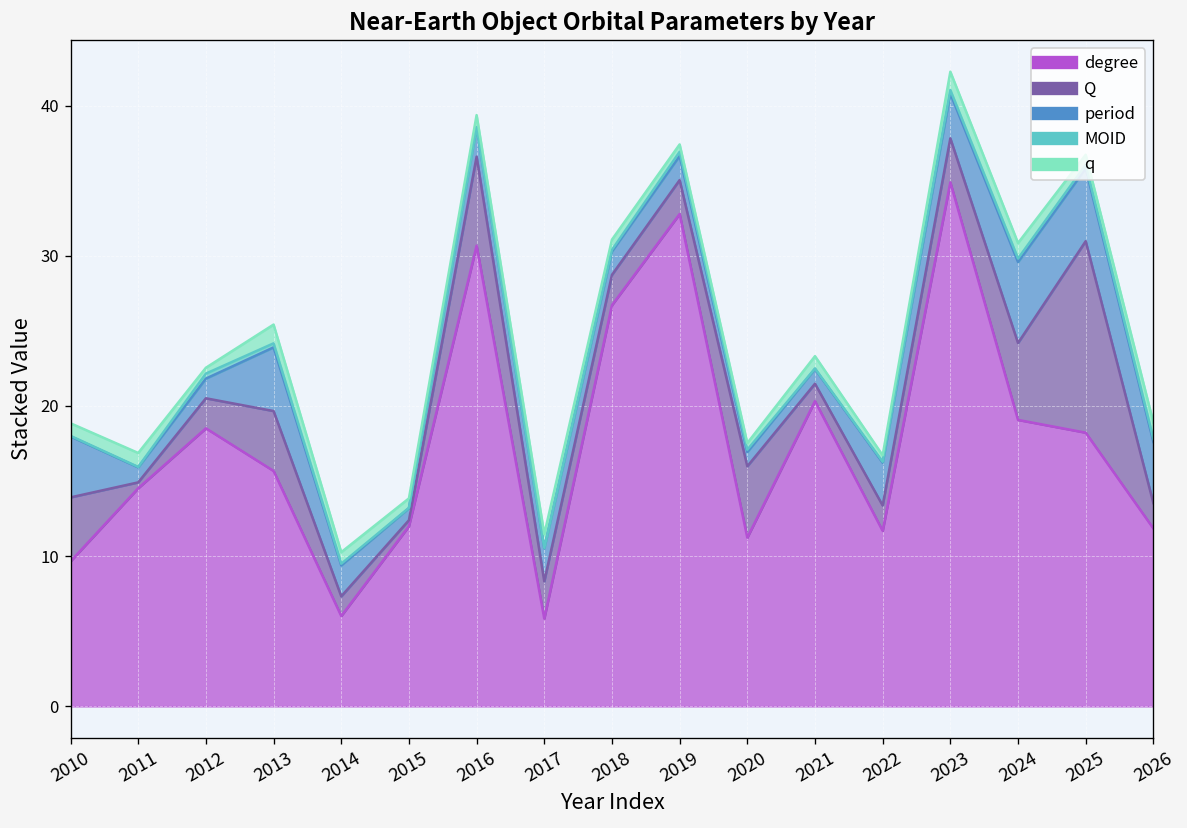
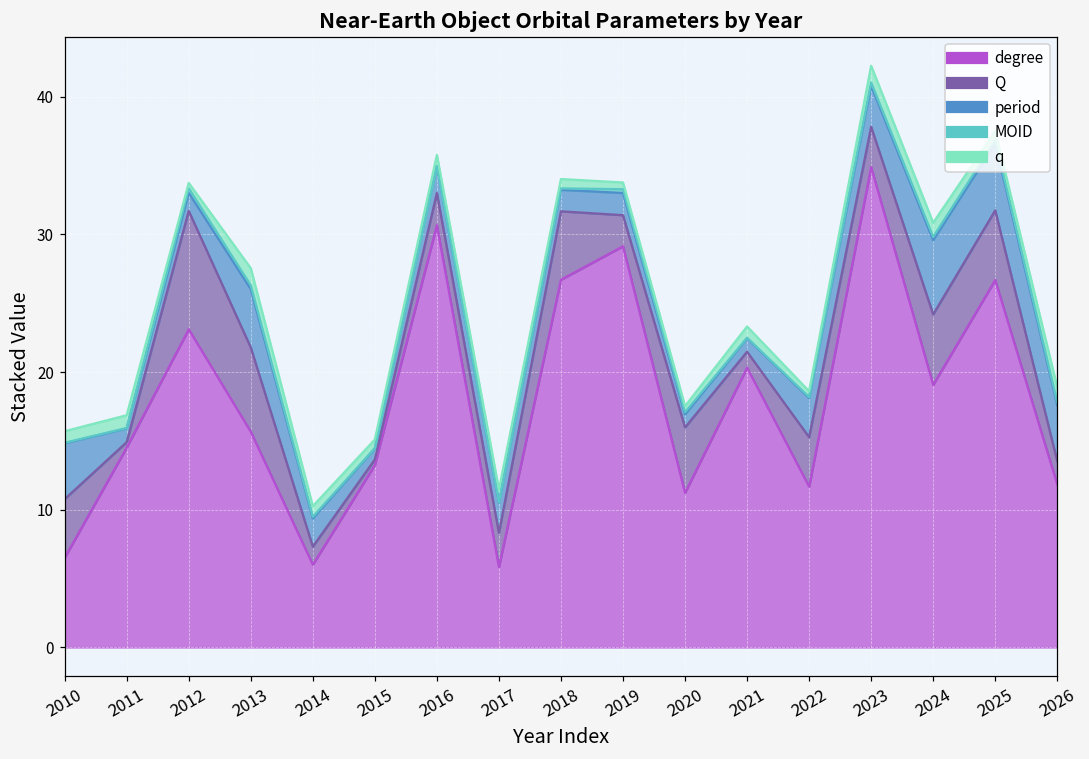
  {
    "degree": {
-     "2010": 9.7,
+     "2010": 6.5,
      "2011": 14.5,
-     "2012": 18.5,
+     "2012": 23.1,
      "2013": 15.7,
      "2014": 6.0,
-     "2015": 12.0,
+     "2015": 13.3,
      "2016": 30.7,
      "2017": 5.8,
      "2018": 26.7,
-     "2019": 32.8,
+     "2019": 29.1,
      "2020": 11.2,
      "2021": 20.3,
      "2022": 11.7,
      "2023": 34.9,
      "2024": 19.1,
-     "2025": 18.2,
+     "2025": 26.7,
      "2026": 11.8
    },
    "Q": {
      "2010": 4.3,
      "2011": 0.4,
-     "2012": 2.0,
-     "2013": 4.0,
+     "2012": 8.6,
+     "2013": 6.1,
      "2014": 1.3,
      "2015": 0.4,
-     "2016": 5.9,
+     "2016": 2.3,
      "2017": 2.5,
-     "2018": 2.0,
+     "2018": 5.0,
      "2019": 2.3,
      "2020": 4.8,
      "2021": 1.2,
-     "2022": 1.7,
+     "2022": 3.6,
      "2023": 2.9,
      "2024": 5.1,
-     "2025": 12.8,
+     "2025": 5.1,
      "2026": 1.7
    }
  }
